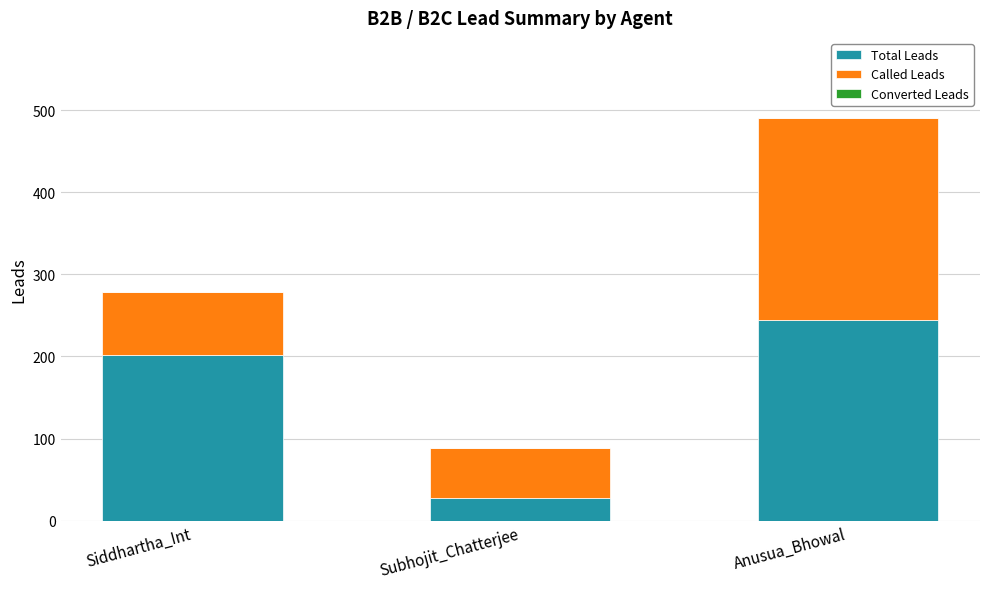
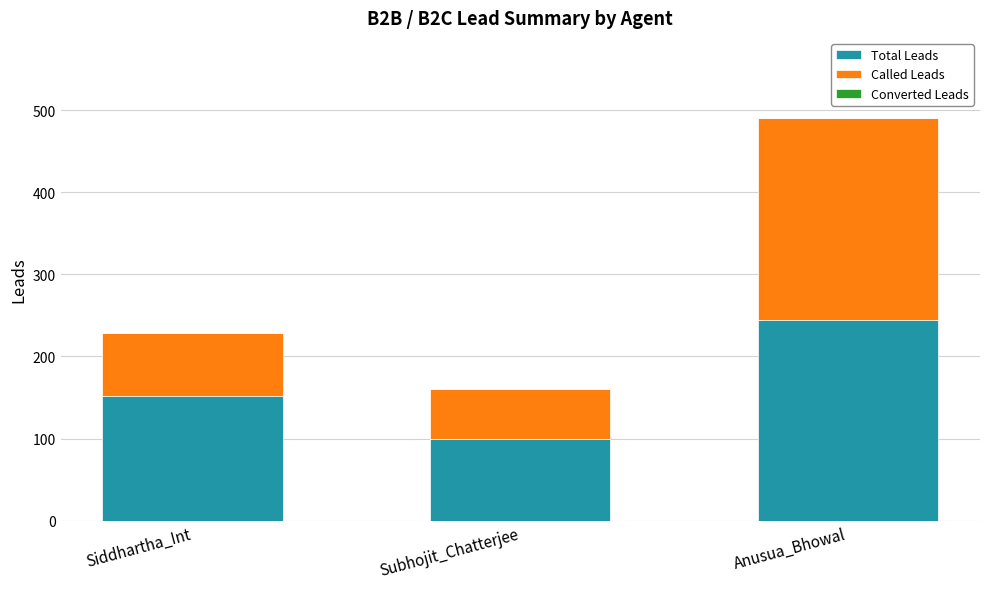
  {
    "Total Leads": {
-     "Siddhartha_Int": 200,
-     "Subhojit_Chatterjee": 30,
+     "Siddhartha_Int": 150,
+     "Subhojit_Chatterjee": 100,
      "Anusua_Bhowal": 250
    }
  }
